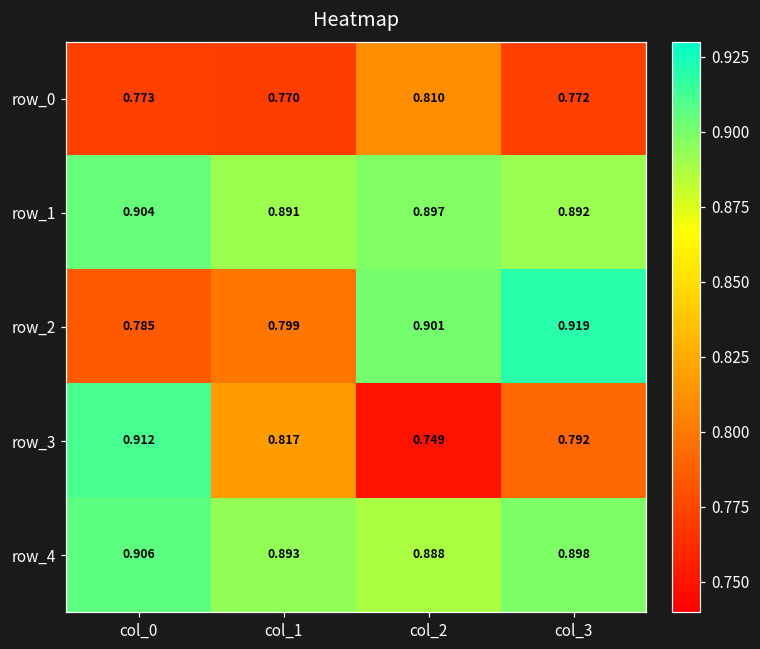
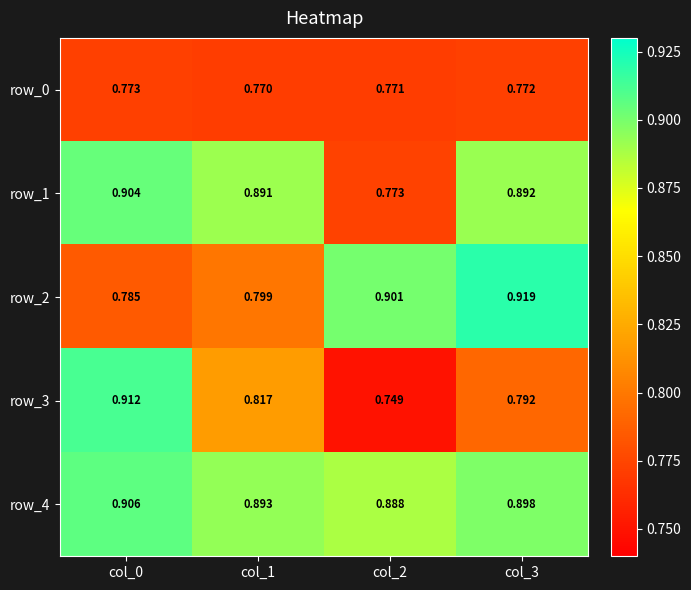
  {
    "row_0": {
      "col_0": 0.773,
      "col_1": 0.770,
-     "col_2": 0.810,
+     "col_2": 0.771,
      "col_3": 0.772
    },
    "row_1": {
      "col_0": 0.904,
      "col_1": 0.891,
-     "col_2": 0.897,
+     "col_2": 0.773,
      "col_3": 0.892
    },
    "row_2": {
      "col_0": 0.785,
      "col_1": 0.799,
      "col_2": 0.901,
      "col_3": 0.919
    },
    "row_3": {
      "col_0": 0.912,
      "col_1": 0.817,
      "col_2": 0.749,
      "col_3": 0.792
    },
    "row_4": {
      "col_0": 0.906,
      "col_1": 0.893,
      "col_2": 0.888,
      "col_3": 0.898
    }
  }
